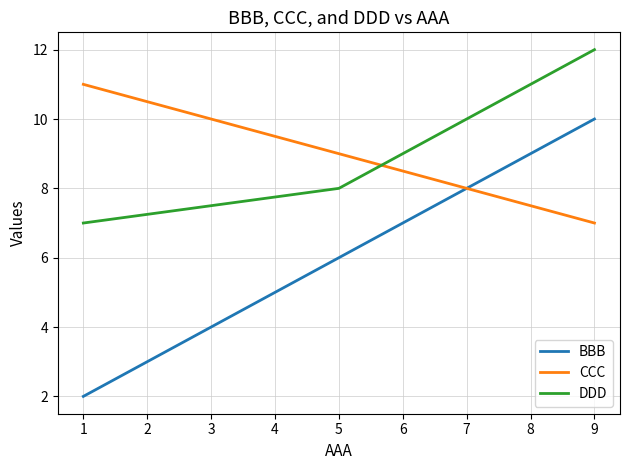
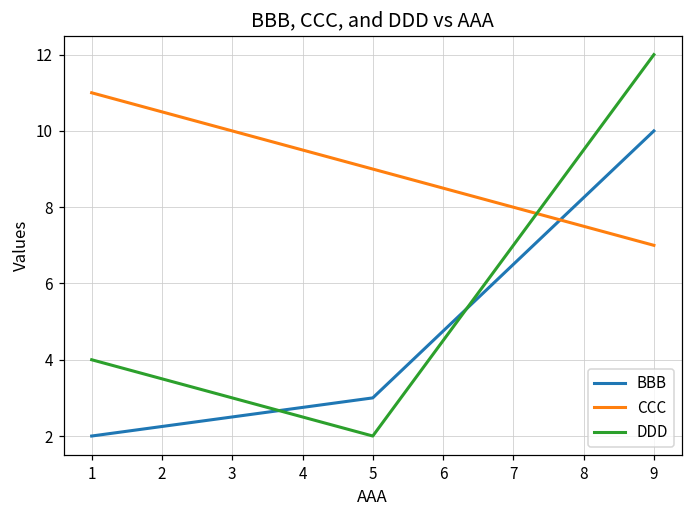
  {
    "BBB": {
      "1": 2,
-     "5": 6,
+     "5": 3,
      "9": 10
    },
    "CCC": {
      "1": 11,
      "5": 9,
      "9": 7
    },
    "DDD": {
-     "1": 7,
-     "5": 8,
+     "1": 4,
+     "5": 2,
      "9": 12
    }
  }
